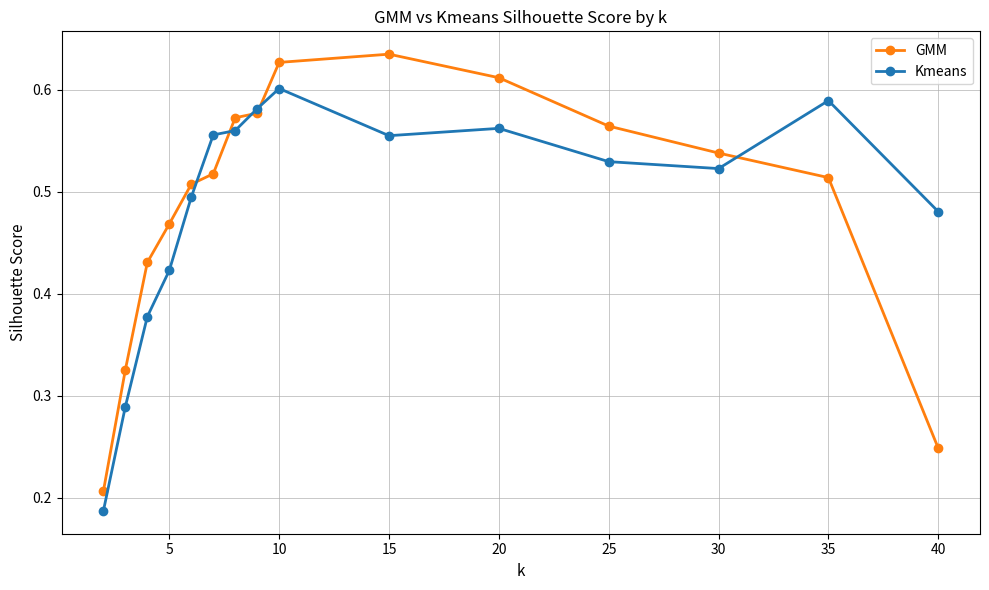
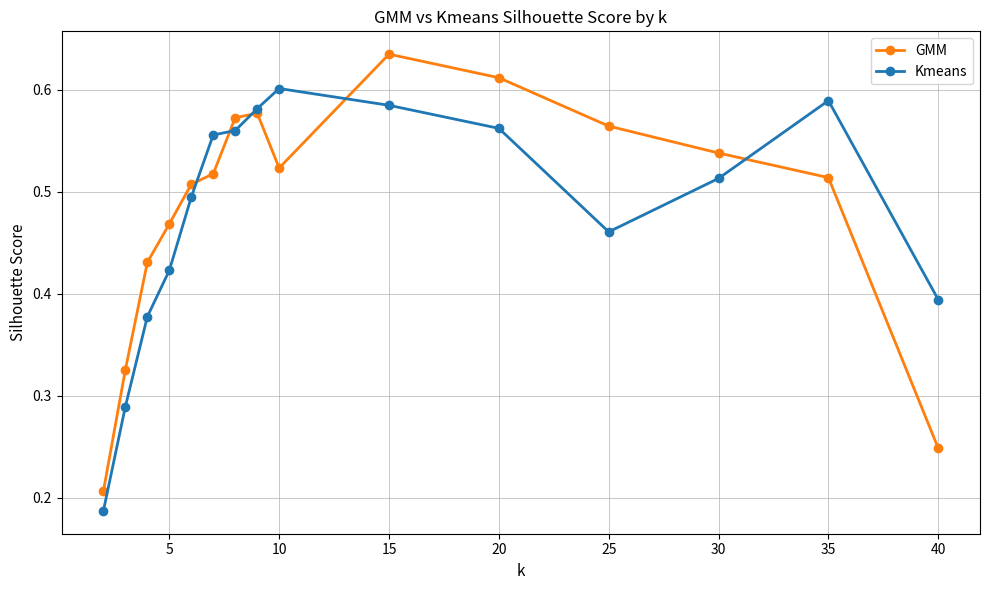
  {
    "GMM": {
      "5": 0.469,
-     "10": 0.627,
+     "10": 0.523,
      "15": 0.635,
      "20": 0.612,
      "25": 0.564,
      "30": 0.538,
      "35": 0.514,
      "40": 0.249
    },
    "Kmeans": {
      "5": 0.423,
      "10": 0.601,
-     "15": 0.555,
+     "15": 0.585,
      "20": 0.562,
-     "25": 0.530,
-     "30": 0.523,
+     "25": 0.461,
+     "30": 0.513,
      "35": 0.589,
-     "40": 0.481
+     "40": 0.394
    }
  }
